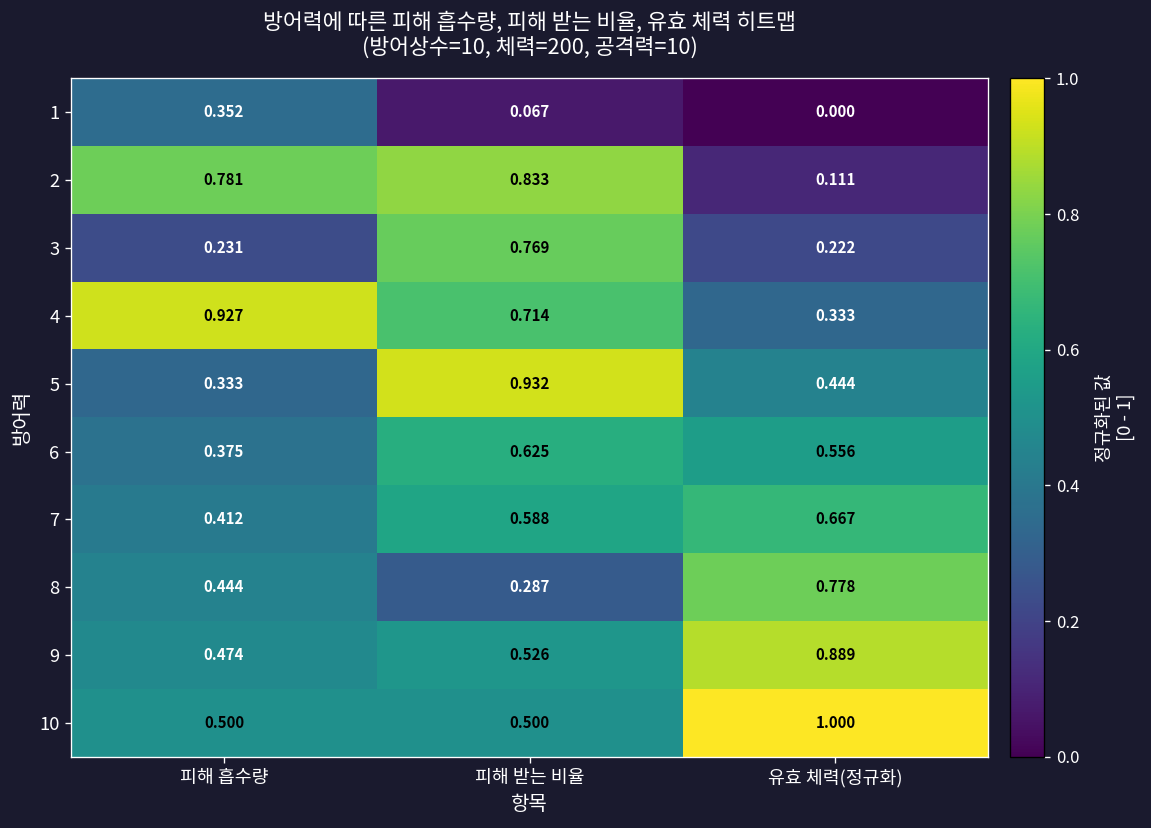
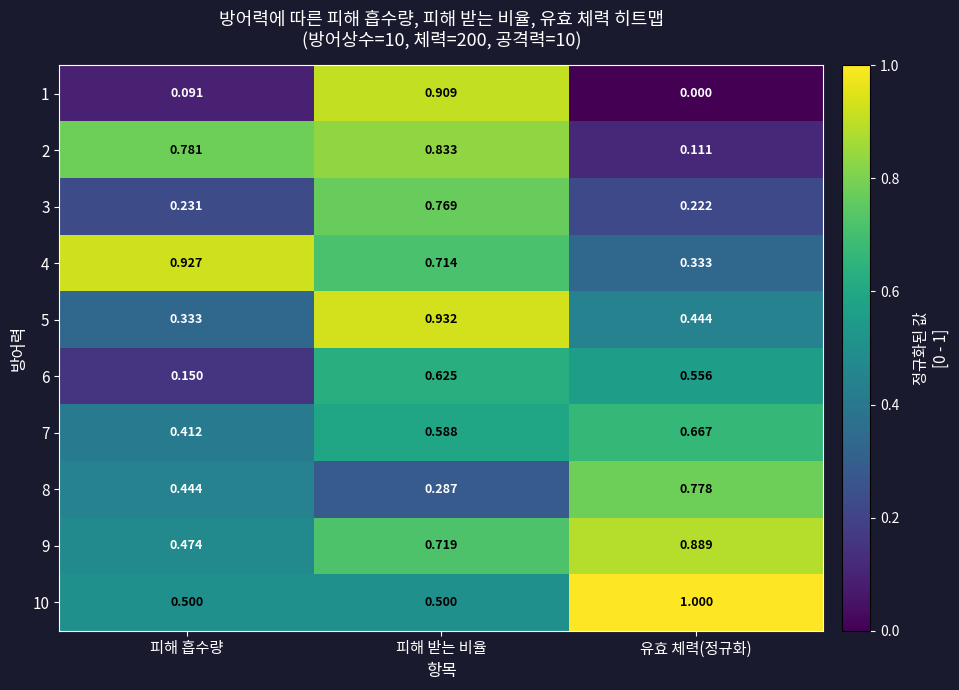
  {
    "1": {
-     "피해 흡수량": 0.352,
-     "피해 받는 비율": 0.067,
+     "피해 흡수량": 0.091,
+     "피해 받는 비율": 0.909,
      "유효 체력(정규화)": 0.000
    },
    "2": {
      "피해 흡수량": 0.781,
      "피해 받는 비율": 0.833,
      "유효 체력(정규화)": 0.111
    },
    "3": {
      "피해 흡수량": 0.231,
      "피해 받는 비율": 0.769,
      "유효 체력(정규화)": 0.222
    },
    "4": {
      "피해 흡수량": 0.927,
      "피해 받는 비율": 0.714,
      "유효 체력(정규화)": 0.333
    },
    "5": {
      "피해 흡수량": 0.333,
      "피해 받는 비율": 0.932,
      "유효 체력(정규화)": 0.444
    },
    "6": {
-     "피해 흡수량": 0.375,
+     "피해 흡수량": 0.150,
      "피해 받는 비율": 0.625,
      "유효 체력(정규화)": 0.556
    },
    "7": {
      "피해 흡수량": 0.412,
      "피해 받는 비율": 0.588,
      "유효 체력(정규화)": 0.667
    },
    "8": {
      "피해 흡수량": 0.444,
      "피해 받는 비율": 0.287,
      "유효 체력(정규화)": 0.778
    },
    "9": {
      "피해 흡수량": 0.474,
-     "피해 받는 비율": 0.526,
+     "피해 받는 비율": 0.719,
      "유효 체력(정규화)": 0.889
    },
    "10": {
      "피해 흡수량": 0.500,
      "피해 받는 비율": 0.500,
      "유효 체력(정규화)": 1.000
    }
  }
